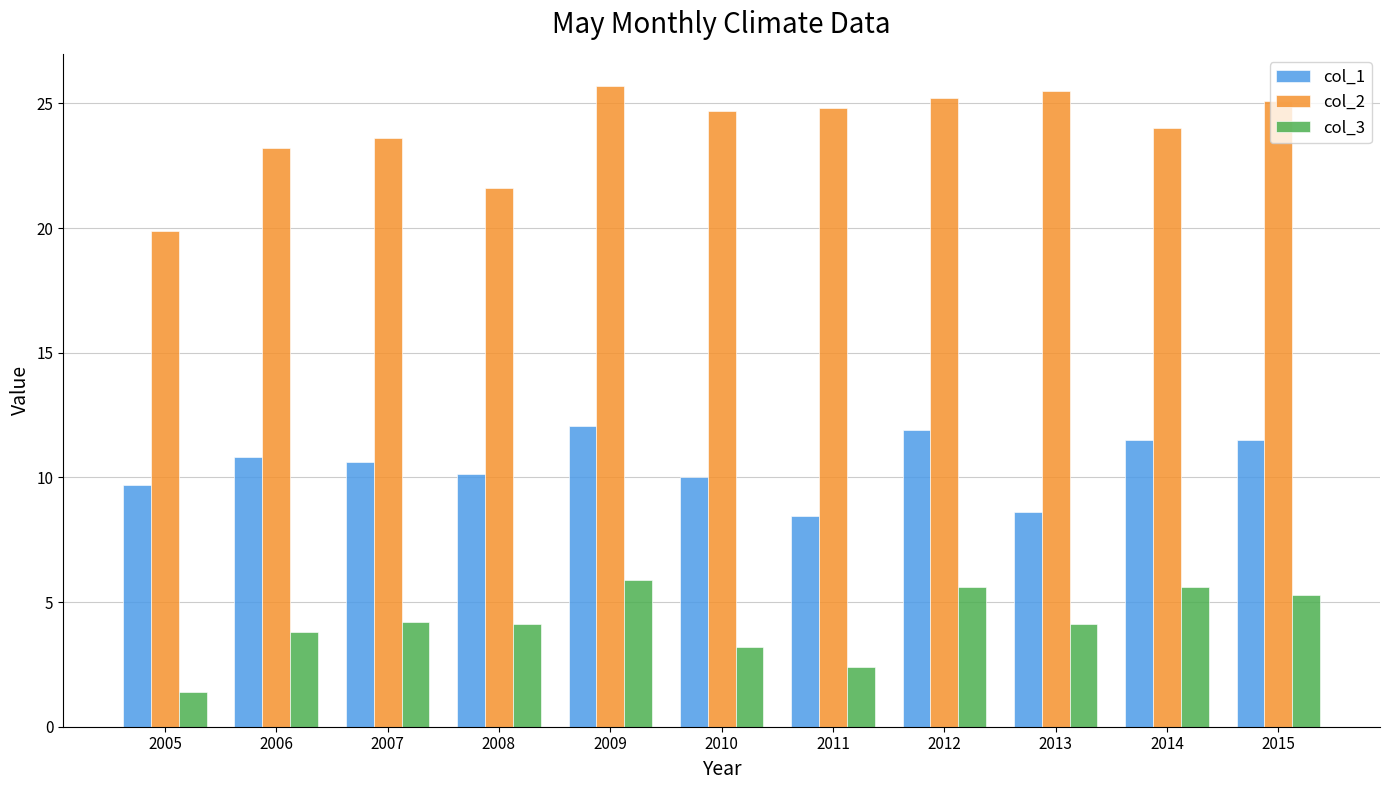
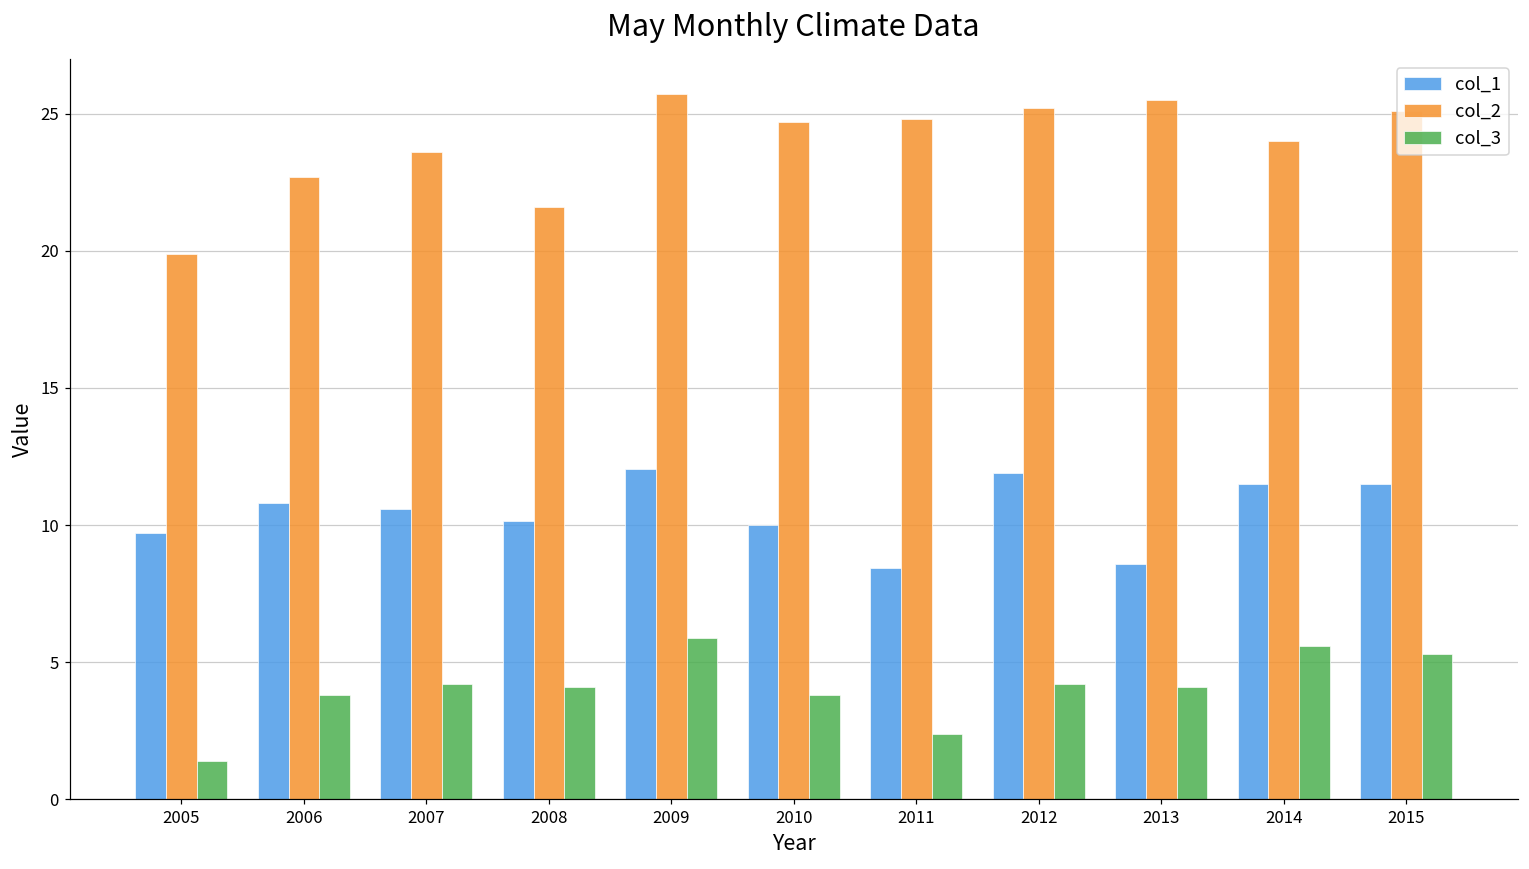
  {
    "col_1": {
      "2005": 9.7,
      "2006": 10.8,
      "2007": 10.6,
      "2008": 10.2,
      "2009": 12.1,
      "2010": 10.0,
      "2011": 8.5,
      "2012": 11.9,
      "2013": 8.6,
      "2014": 11.5,
      "2015": 11.5
    },
    "col_2": {
      "2005": 19.9,
-     "2006": 23.2,
+     "2006": 22.7,
      "2007": 23.6,
      "2008": 21.6,
      "2009": 25.7,
      "2010": 24.7,
      "2011": 24.8,
      "2012": 25.2,
      "2013": 25.5,
      "2014": 24.0
    },
    "col_3": {
      "2005": 1.4,
      "2006": 3.8,
      "2007": 4.2,
      "2008": 4.1,
      "2009": 5.9,
-     "2010": 3.2,
+     "2010": 3.8,
      "2011": 2.4,
-     "2012": 5.6,
+     "2012": 4.2,
      "2013": 4.1,
      "2014": 5.6,
      "2015": 5.3
    }
  }
